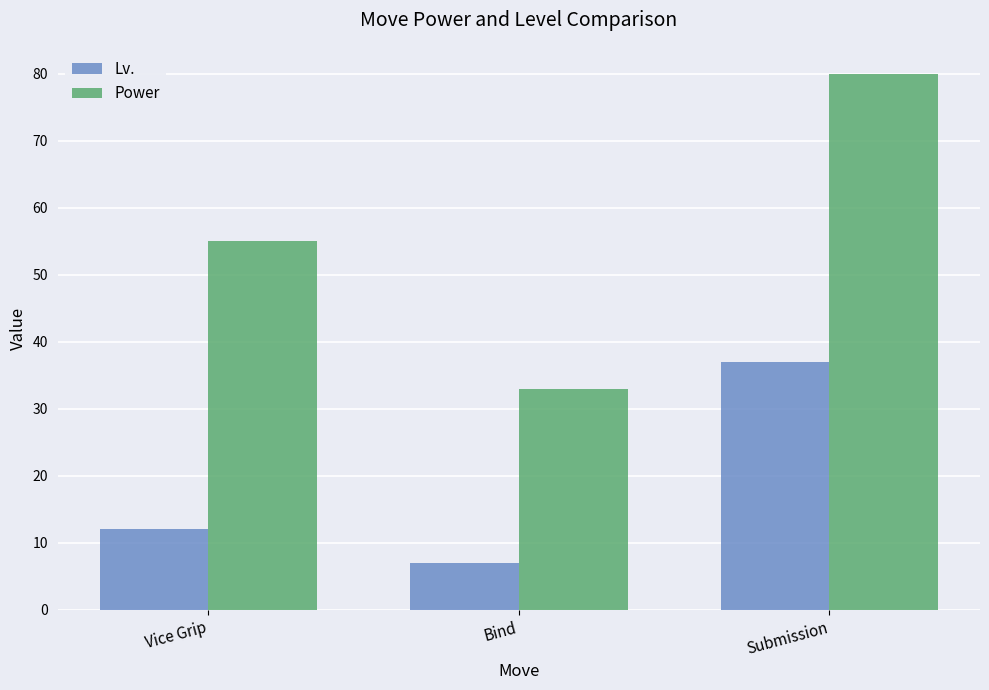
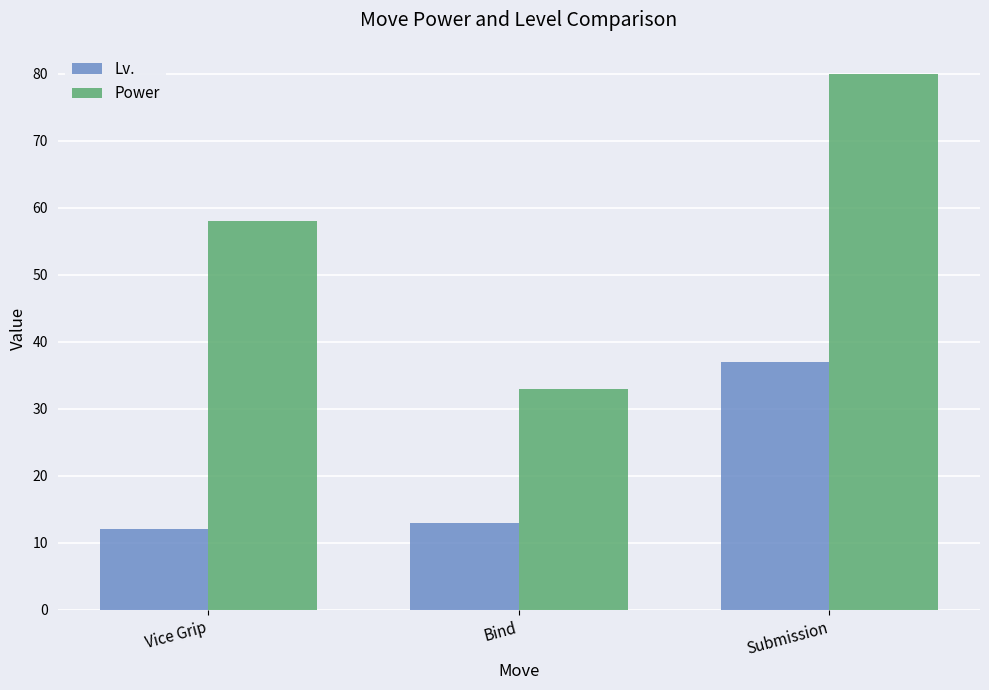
  {
    "Lv.": {
      "Vice Grip": 12,
-     "Bind": 7,
+     "Bind": 13,
      "Submission": 37
    },
    "Power": {
-     "Vice Grip": 55,
+     "Vice Grip": 58,
      "Bind": 33,
      "Submission": 80
    }
  }
